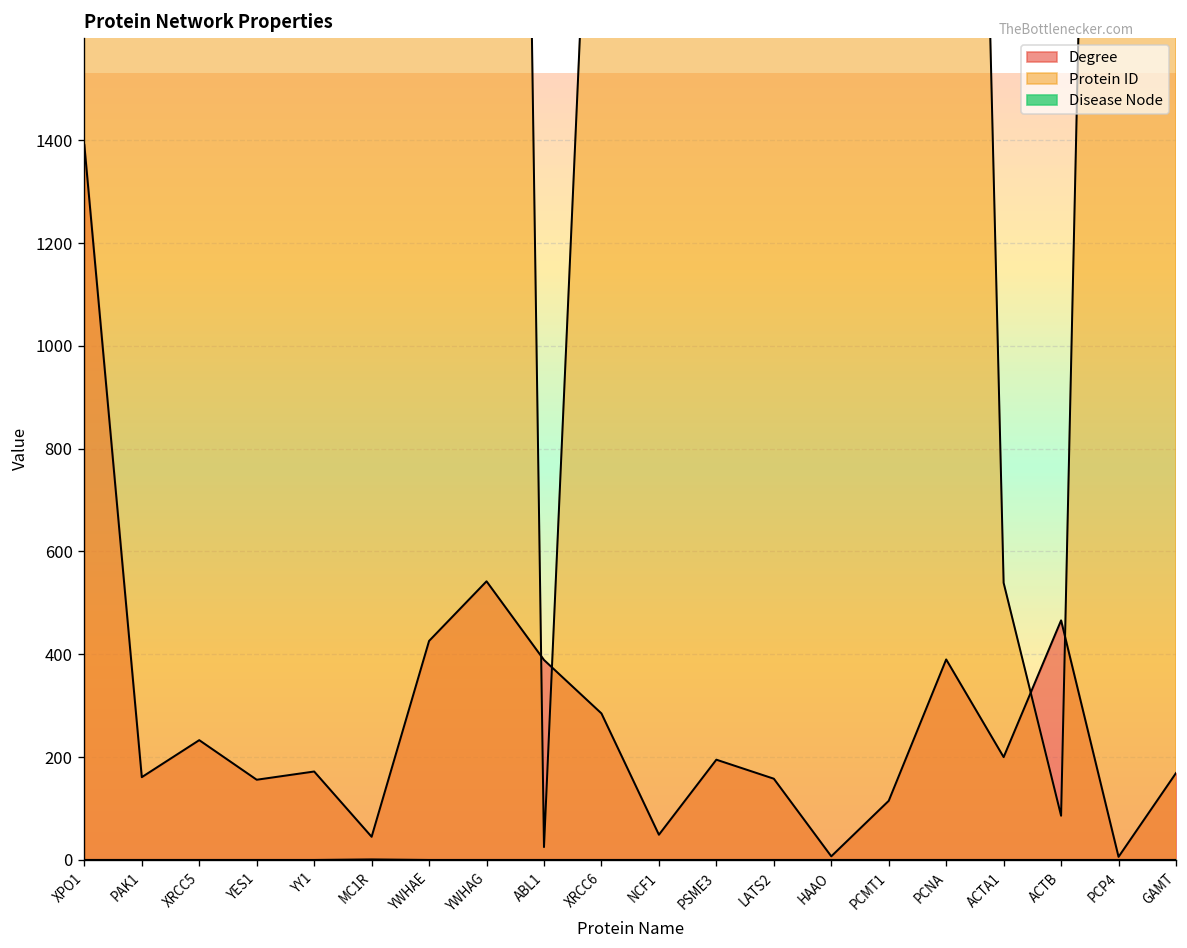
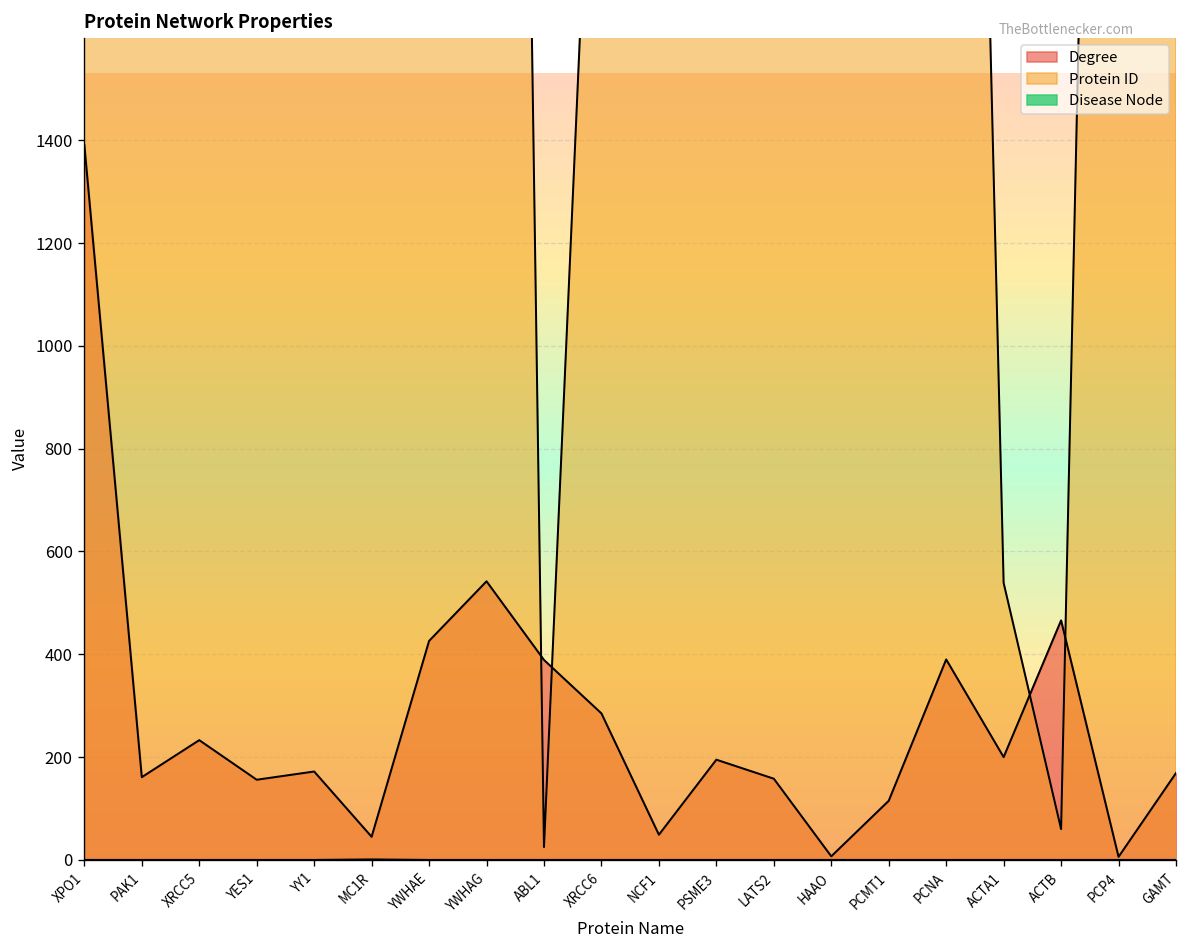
  {
    "Degree": {
      "XPO1": 1390,
      "PAK1": 160,
      "XRCC5": 230,
      "YES1": 160,
      "YY1": 170,
      "MC1R": 50,
      "YWHAE": 430,
      "YWHAG": 540,
      "ABL1": 390,
      "XRCC6": 290,
      "NCF1": 50,
      "PSME3": 200,
      "LATS2": 160,
      "HAAO": 10,
      "PCMT1": 120,
      "PCNA": 390,
      "ACTA1": 200,
      "ACTB": 470,
      "PCP4": 10,
      "GAMT": 170
    },
    "Protein ID": {
      "ABL1": 30,
      "ACTA1": 540,
-     "ACTB": 90
+     "ACTB": 60
    },
    "Disease Node": {
      "XPO1": 0,
      "PAK1": 0,
      "XRCC5": 0,
      "YES1": 0,
      "YY1": 0,
      "MC1R": 0,
      "YWHAE": 0,
      "YWHAG": 0,
      "ABL1": 0,
      "XRCC6": 0,
      "NCF1": 0,
      "PSME3": 0,
      "LATS2": 0,
      "HAAO": 0,
      "PCMT1": 0,
      "PCNA": 0,
      "ACTA1": 0,
      "ACTB": 0,
      "PCP4": 0,
      "GAMT": 0
    }
  }
